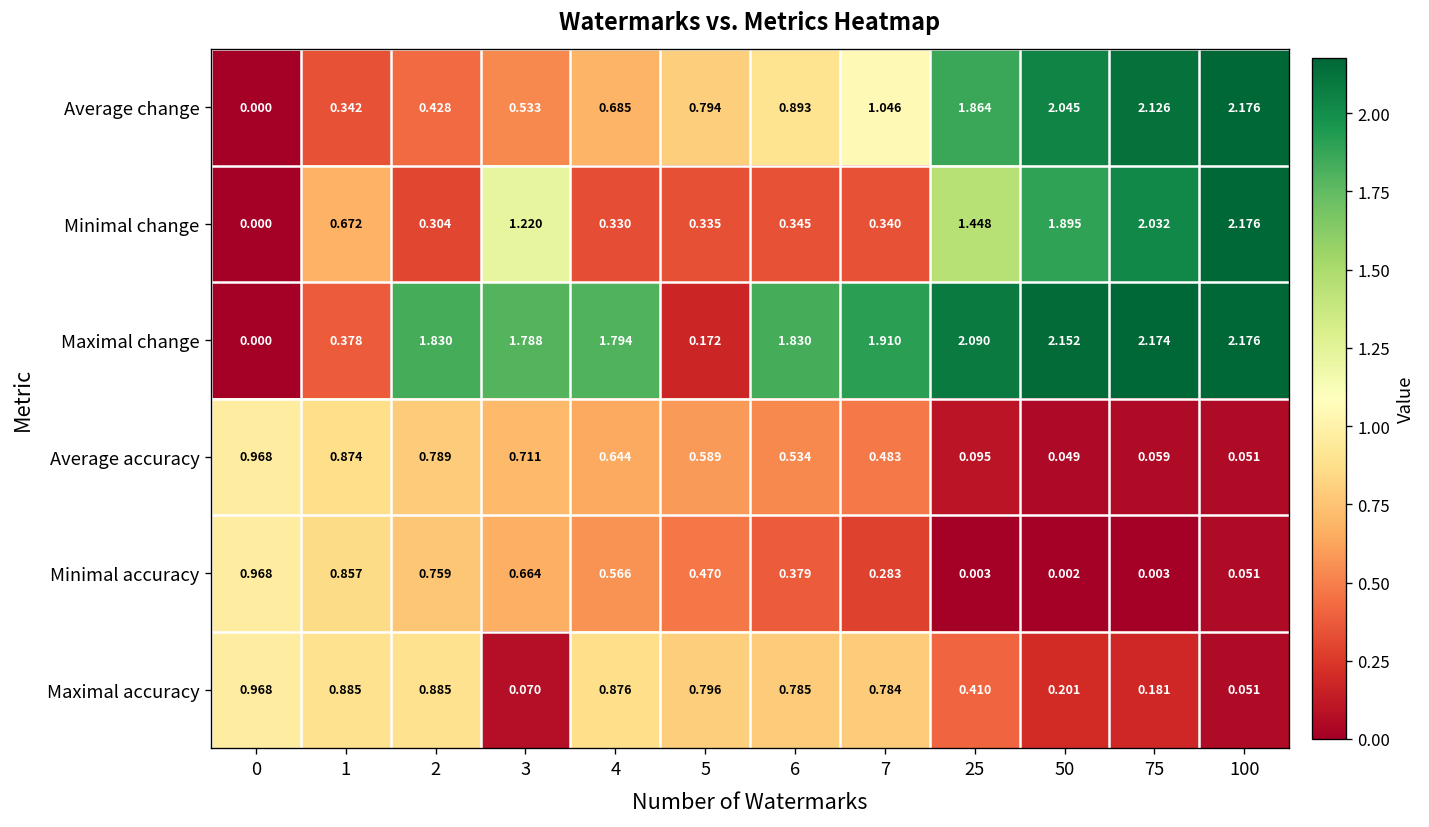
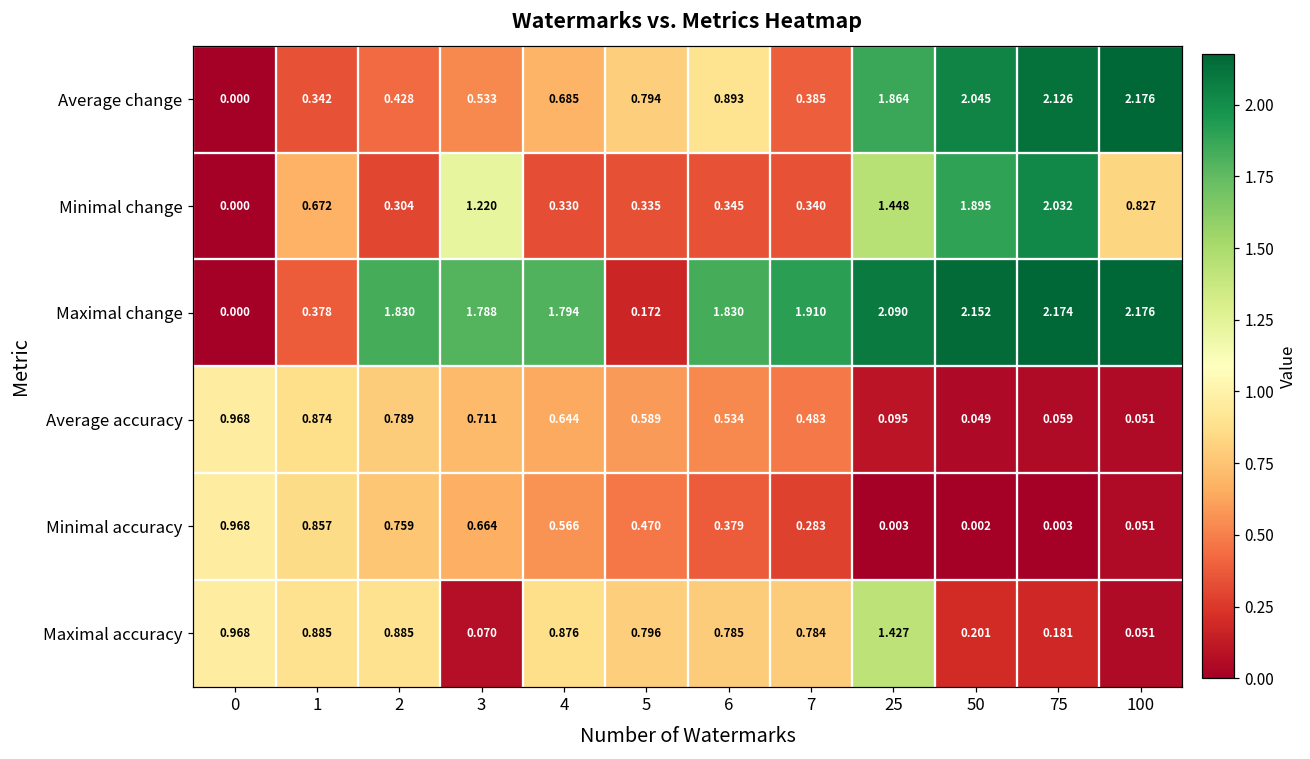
  {
    "Average change": {
      "0": 0.000,
      "1": 0.342,
      "2": 0.428,
      "3": 0.533,
      "4": 0.685,
      "5": 0.794,
      "6": 0.893,
-     "7": 1.046,
+     "7": 0.385,
      "25": 1.864,
      "50": 2.045,
      "75": 2.126,
      "100": 2.176
    },
    "Minimal change": {
      "0": 0.000,
      "1": 0.672,
      "2": 0.304,
      "3": 1.220,
      "4": 0.330,
      "5": 0.335,
      "6": 0.345,
      "7": 0.340,
      "25": 1.448,
      "50": 1.895,
      "75": 2.032,
-     "100": 2.176
+     "100": 0.827
    },
    "Maximal change": {
      "0": 0.000,
      "1": 0.378,
      "2": 1.830,
      "3": 1.788,
      "4": 1.794,
      "5": 0.172,
      "6": 1.830,
      "7": 1.910,
      "25": 2.090,
      "50": 2.152,
      "75": 2.174,
      "100": 2.176
    },
    "Average accuracy": {
      "0": 0.968,
      "1": 0.874,
      "2": 0.789,
      "3": 0.711,
      "4": 0.644,
      "5": 0.589,
      "6": 0.534,
      "7": 0.483,
      "25": 0.095,
      "50": 0.049,
      "75": 0.059,
      "100": 0.051
    },
    "Minimal accuracy": {
      "0": 0.968,
      "1": 0.857,
      "2": 0.759,
      "3": 0.664,
      "4": 0.566,
      "5": 0.470,
      "6": 0.379,
      "7": 0.283,
      "25": 0.003,
      "50": 0.002,
      "75": 0.003,
      "100": 0.051
    },
    "Maximal accuracy": {
      "0": 0.968,
      "1": 0.885,
      "2": 0.885,
      "3": 0.070,
      "4": 0.876,
      "5": 0.796,
      "6": 0.785,
      "7": 0.784,
-     "25": 0.410,
+     "25": 1.427,
      "50": 0.201,
      "75": 0.181,
      "100": 0.051
    }
  }
